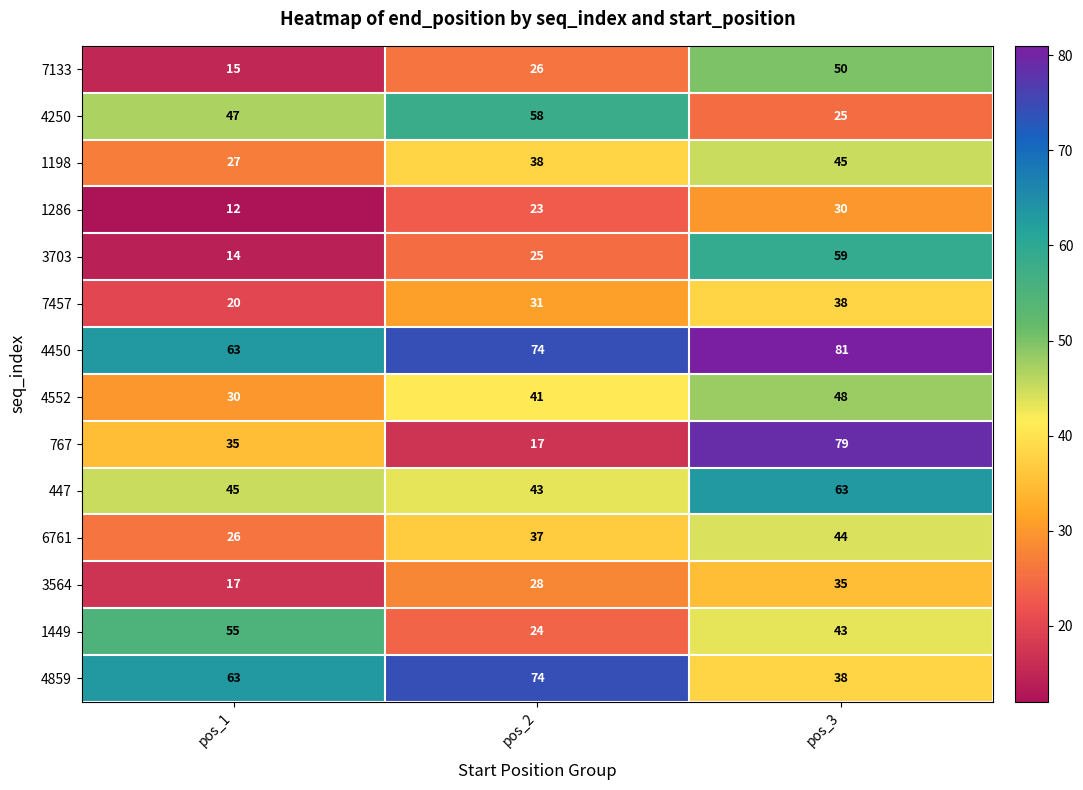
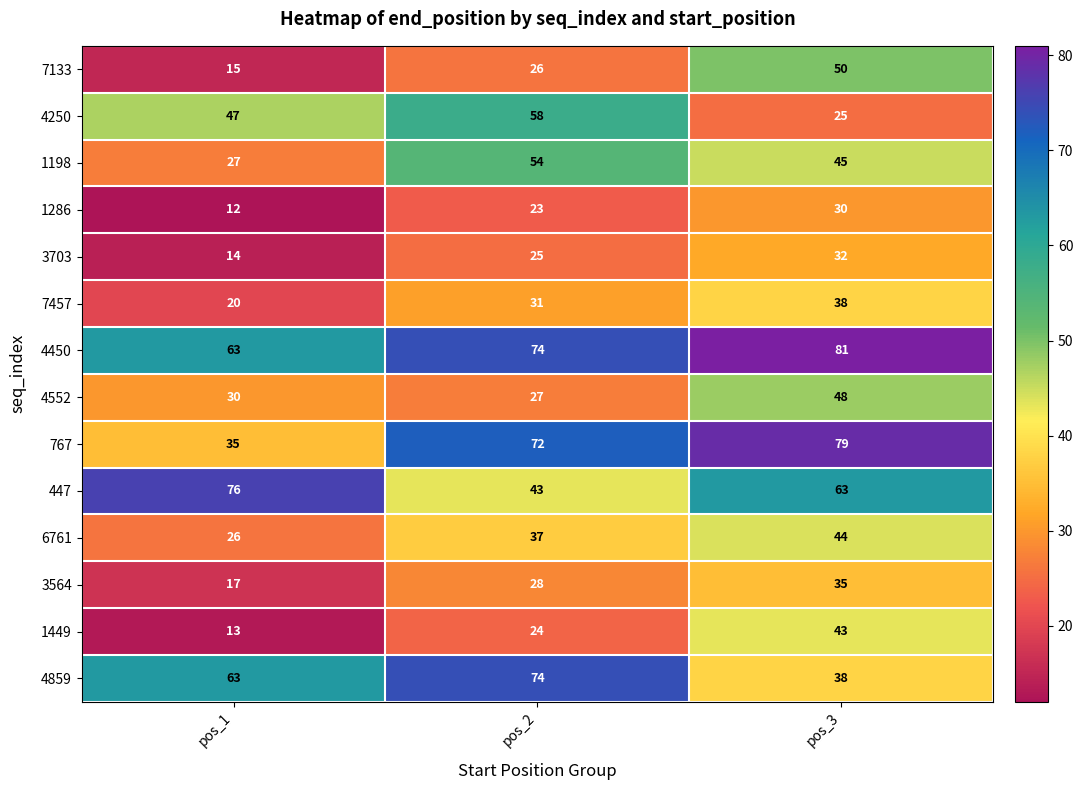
  {
    "7133": {
      "pos_1": 15,
      "pos_2": 26,
      "pos_3": 50
    },
    "4250": {
      "pos_1": 47,
      "pos_2": 58,
      "pos_3": 25
    },
    "1198": {
      "pos_1": 27,
-     "pos_2": 38,
+     "pos_2": 54,
      "pos_3": 45
    },
    "1286": {
      "pos_1": 12,
      "pos_2": 23,
      "pos_3": 30
    },
    "3703": {
      "pos_1": 14,
      "pos_2": 25,
-     "pos_3": 59
+     "pos_3": 32
    },
    "7457": {
      "pos_1": 20,
      "pos_2": 31,
      "pos_3": 38
    },
    "4450": {
      "pos_1": 63,
      "pos_2": 74,
      "pos_3": 81
    },
    "4552": {
      "pos_1": 30,
-     "pos_2": 41,
+     "pos_2": 27,
      "pos_3": 48
    },
    "767": {
      "pos_1": 35,
-     "pos_2": 17,
+     "pos_2": 72,
      "pos_3": 79
    },
    "447": {
-     "pos_1": 45,
+     "pos_1": 76,
      "pos_2": 43,
      "pos_3": 63
    },
    "6761": {
      "pos_1": 26,
      "pos_2": 37,
      "pos_3": 44
    },
    "3564": {
      "pos_1": 17,
      "pos_2": 28,
      "pos_3": 35
    },
    "1449": {
-     "pos_1": 55,
+     "pos_1": 13,
      "pos_2": 24,
      "pos_3": 43
    },
    "4859": {
      "pos_1": 63,
      "pos_2": 74,
      "pos_3": 38
    }
  }
